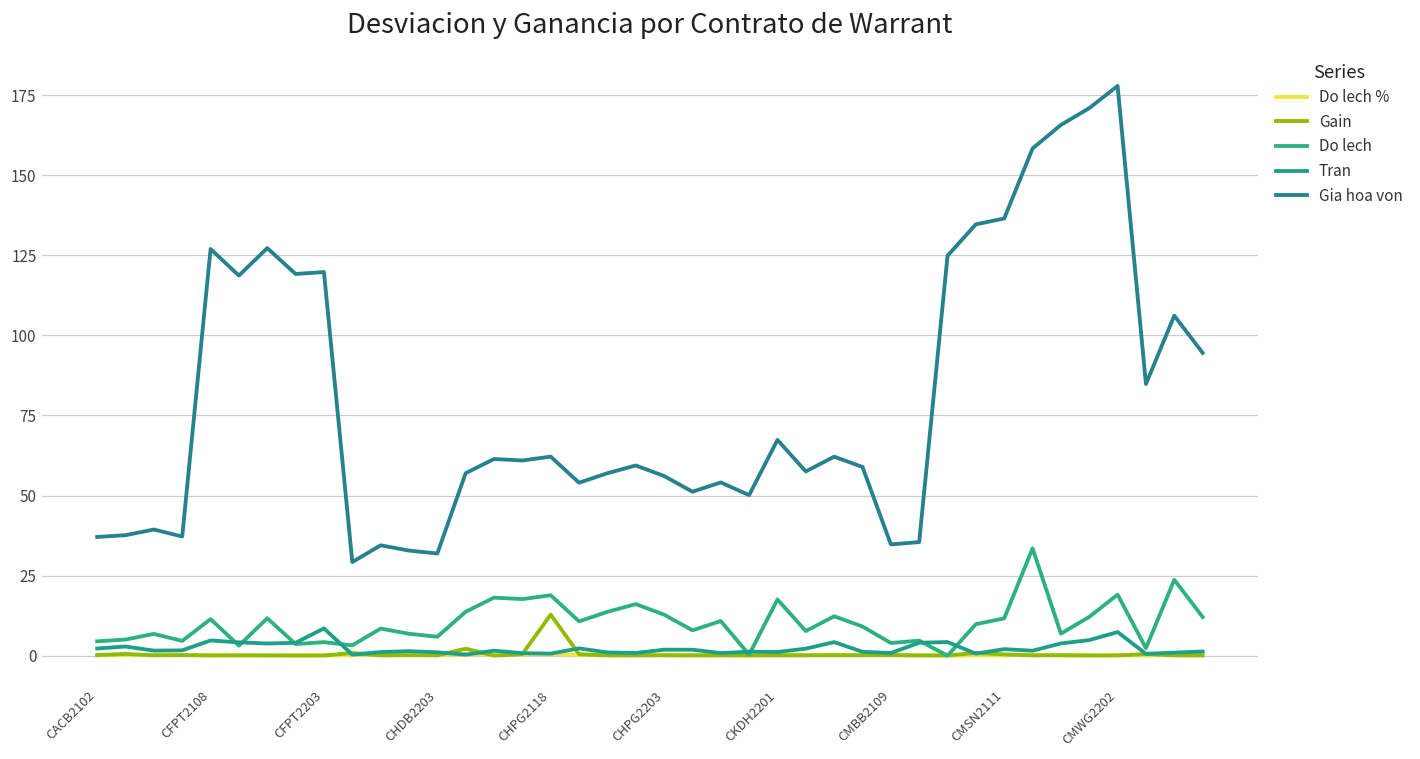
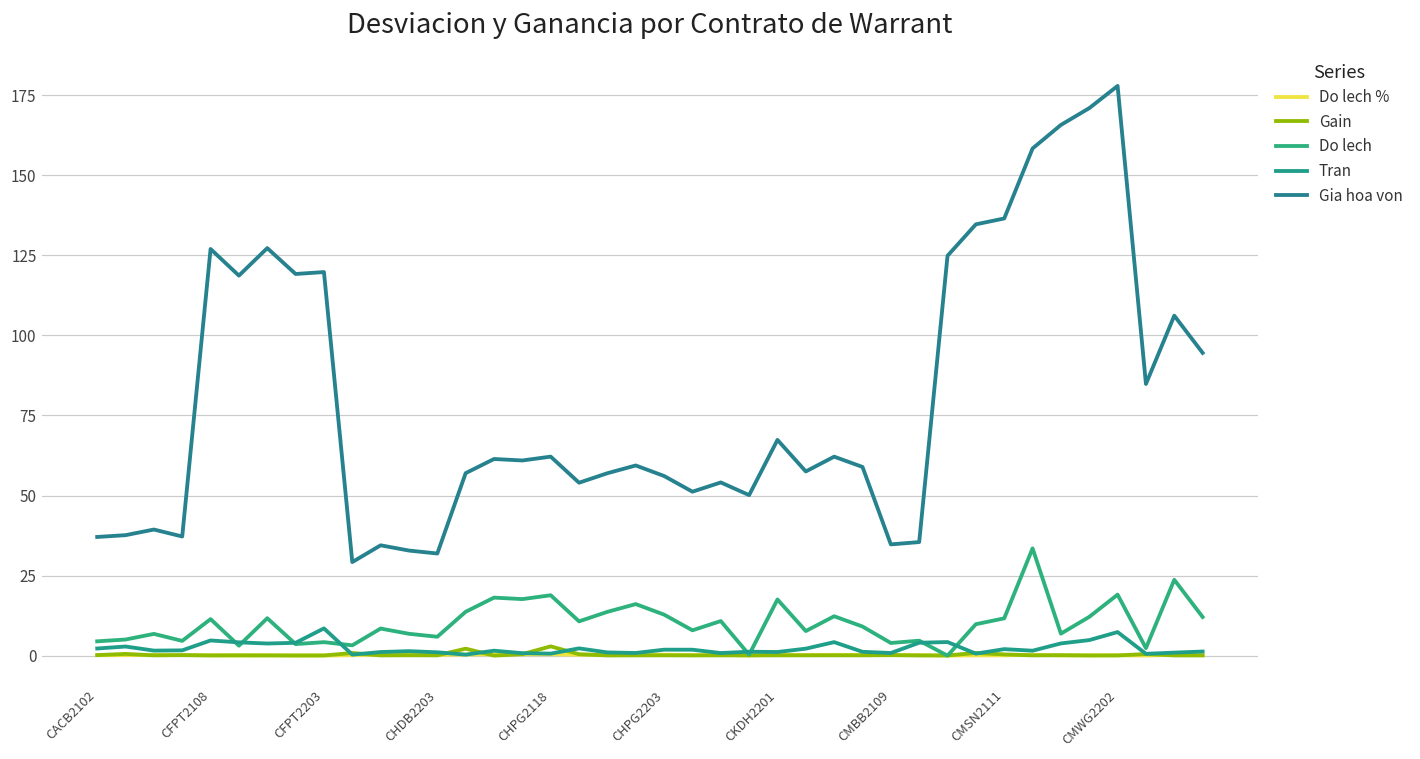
  {
    "Gain": {
-     "CHPG2118": 13
+     "CHPG2118": 3
    }
  }
